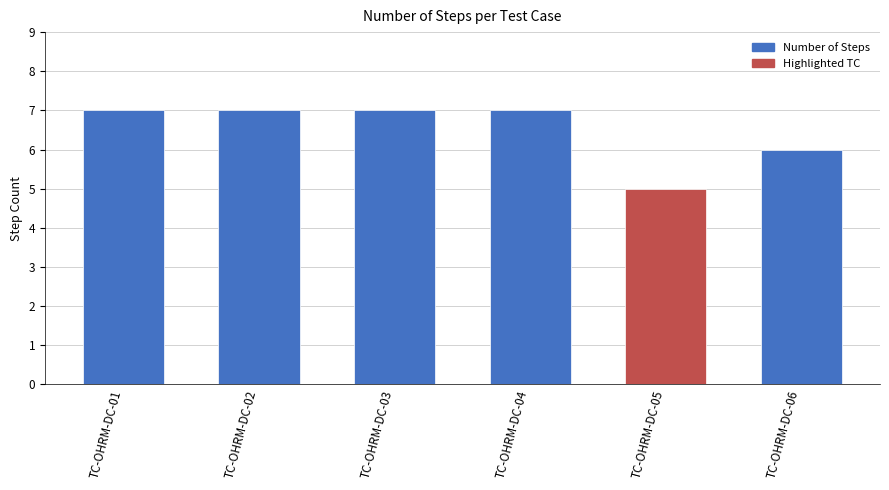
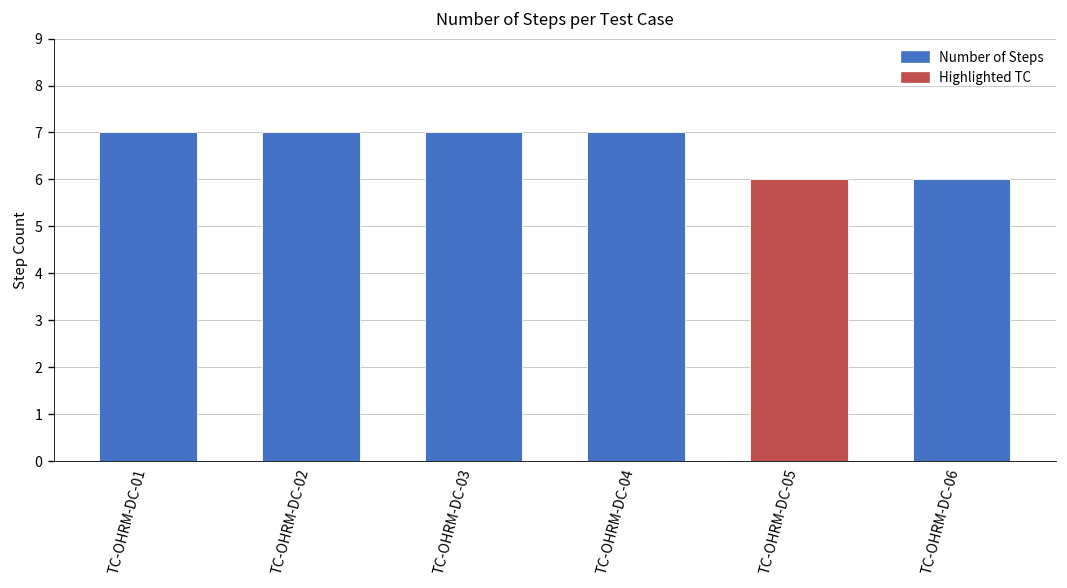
  {
    "TC-OHRM-DC-01": 7,
    "TC-OHRM-DC-02": 7,
    "TC-OHRM-DC-03": 7,
    "TC-OHRM-DC-04": 7,
-   "TC-OHRM-DC-05": 5,
+   "TC-OHRM-DC-05": 6,
    "TC-OHRM-DC-06": 6
  }
